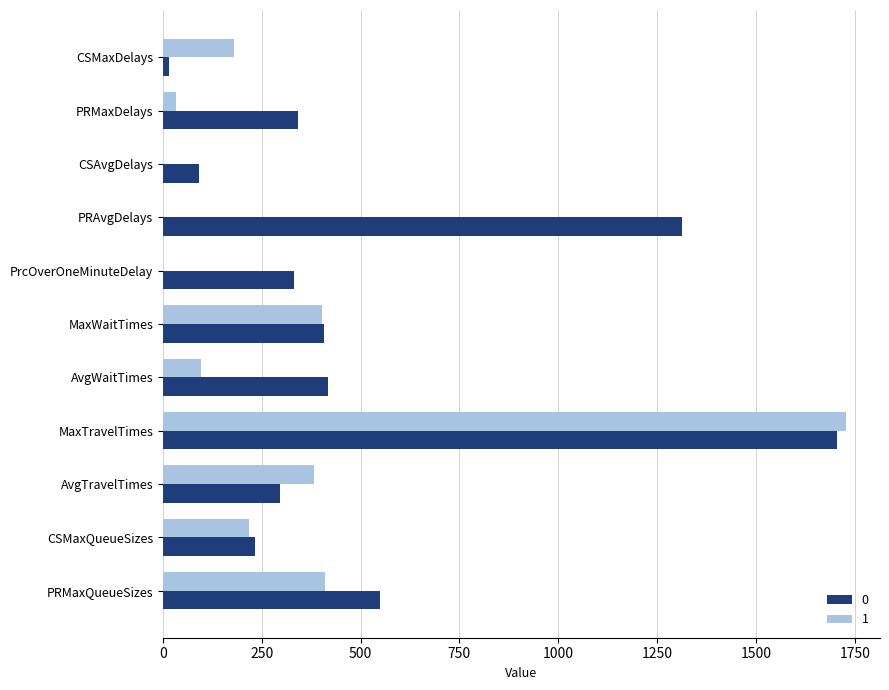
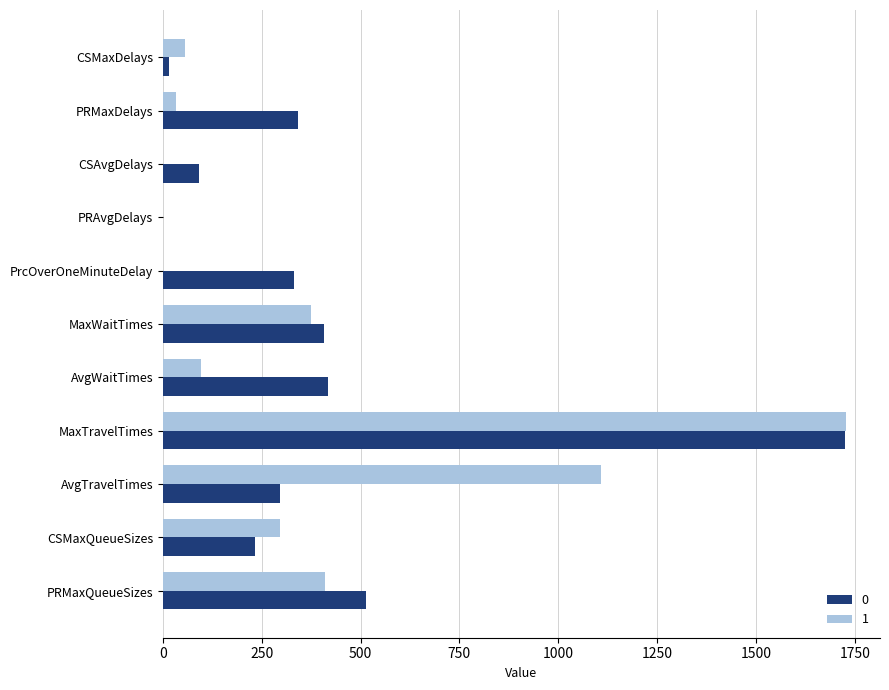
  {
    "0": {
      "CSMaxDelays": 10,
      "PRMaxDelays": 340,
      "CSAvgDelays": 90,
-     "PRAvgDelays": 1310,
+     "PRAvgDelays": 0,
      "PrcOverOneMinuteDelay": 330,
      "MaxWaitTimes": 410,
      "AvgWaitTimes": 420,
-     "MaxTravelTimes": 1700,
+     "MaxTravelTimes": 1720,
      "AvgTravelTimes": 300,
      "CSMaxQueueSizes": 230,
-     "PRMaxQueueSizes": 550
+     "PRMaxQueueSizes": 510
    },
    "1": {
-     "CSMaxDelays": 180,
+     "CSMaxDelays": 60,
      "PRMaxDelays": 30,
-     "MaxWaitTimes": 400,
+     "MaxWaitTimes": 370,
      "AvgWaitTimes": 100,
      "MaxTravelTimes": 1730,
-     "AvgTravelTimes": 380,
-     "CSMaxQueueSizes": 220,
+     "AvgTravelTimes": 1110,
+     "CSMaxQueueSizes": 300,
      "PRMaxQueueSizes": 410
    }
  }
